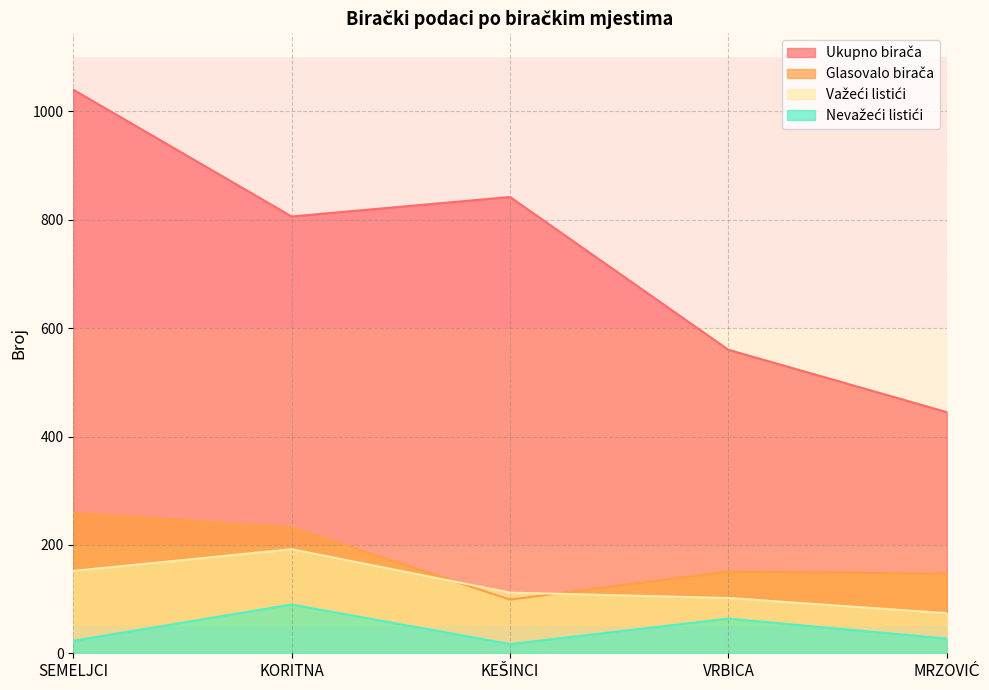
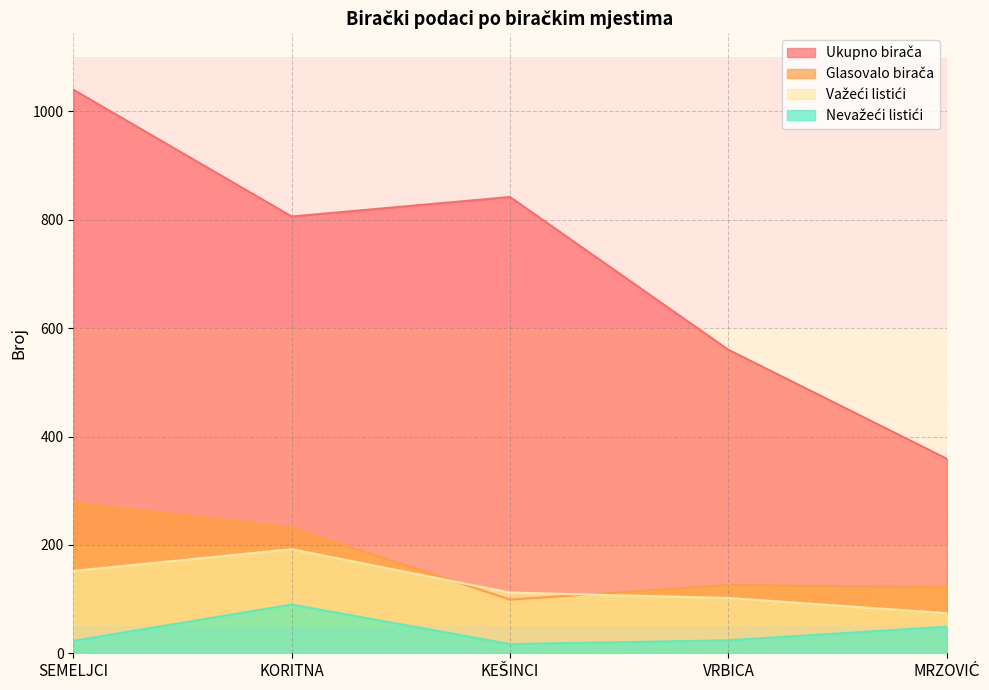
  {
    "Ukupno birača": {
      "SEMELJCI": 1040,
      "KORITNA": 810,
      "KEŠINCI": 840,
      "VRBICA": 560,
-     "MRZOVIĆ": 450
+     "MRZOVIĆ": 360
    },
    "Glasovalo birača": {
-     "SEMELJCI": 260,
+     "SEMELJCI": 280,
      "KORITNA": 230,
      "KEŠINCI": 100,
-     "VRBICA": 150,
-     "MRZOVIĆ": 150
+     "VRBICA": 130,
+     "MRZOVIĆ": 120
    },
    "Važeći listići": {
      "SEMELJCI": 150,
      "KORITNA": 190,
      "KEŠINCI": 110,
      "VRBICA": 100,
      "MRZOVIĆ": 70
    },
    "Nevažeći listići": {
      "SEMELJCI": 20,
      "KORITNA": 90,
      "KEŠINCI": 20,
-     "VRBICA": 60,
-     "MRZOVIĆ": 30
+     "VRBICA": 20,
+     "MRZOVIĆ": 50
    }
  }
